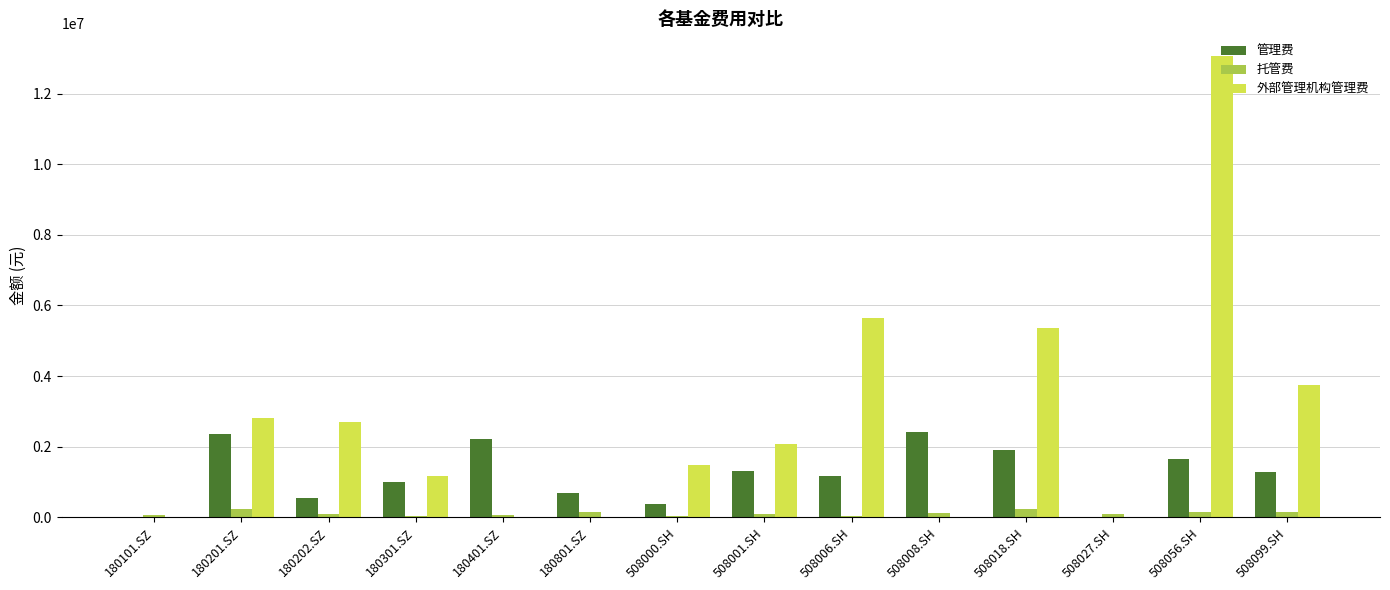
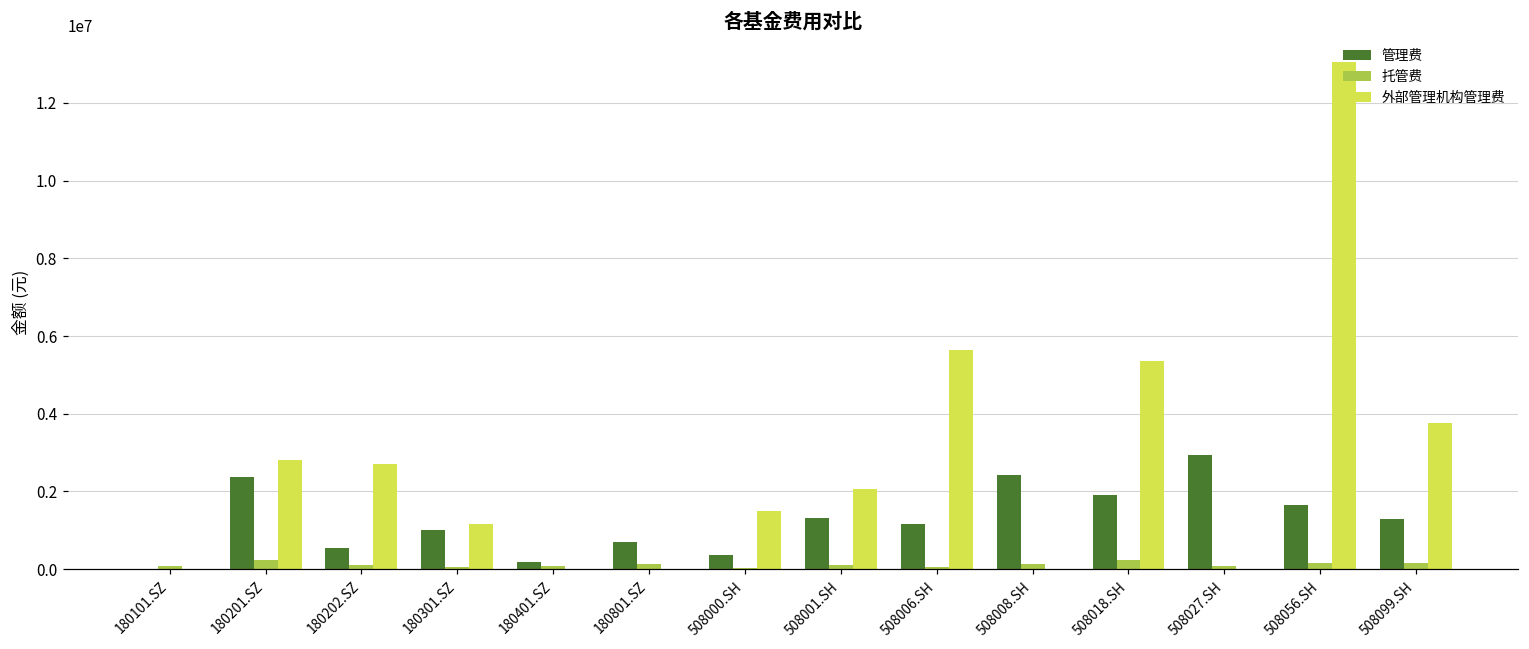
  {
    "管理费": {
      "180101.SZ": 0,
      "180201.SZ": 2400000,
      "180202.SZ": 500000,
      "180301.SZ": 1000000,
-     "180401.SZ": 2200000,
+     "180401.SZ": 200000,
      "180801.SZ": 700000,
      "508000.SH": 400000,
      "508001.SH": 1300000,
      "508006.SH": 1200000,
      "508008.SH": 2400000,
      "508018.SH": 1900000,
-     "508027.SH": 0,
+     "508027.SH": 2900000,
      "508056.SH": 1700000,
      "508099.SH": 1300000
    }
  }
